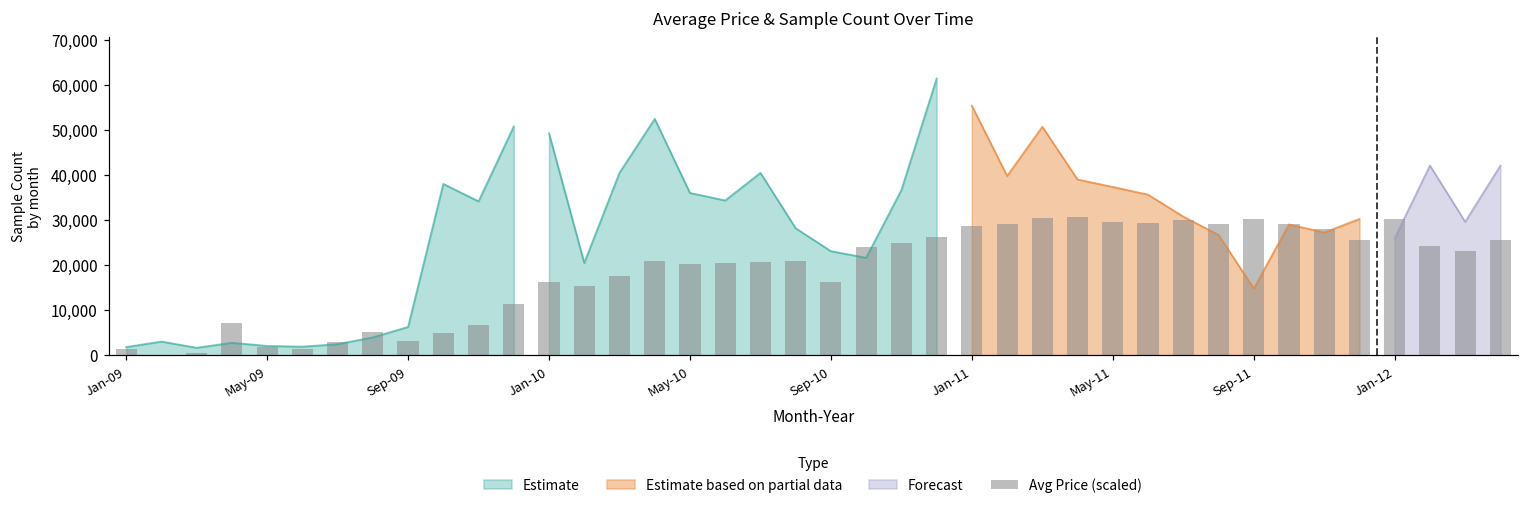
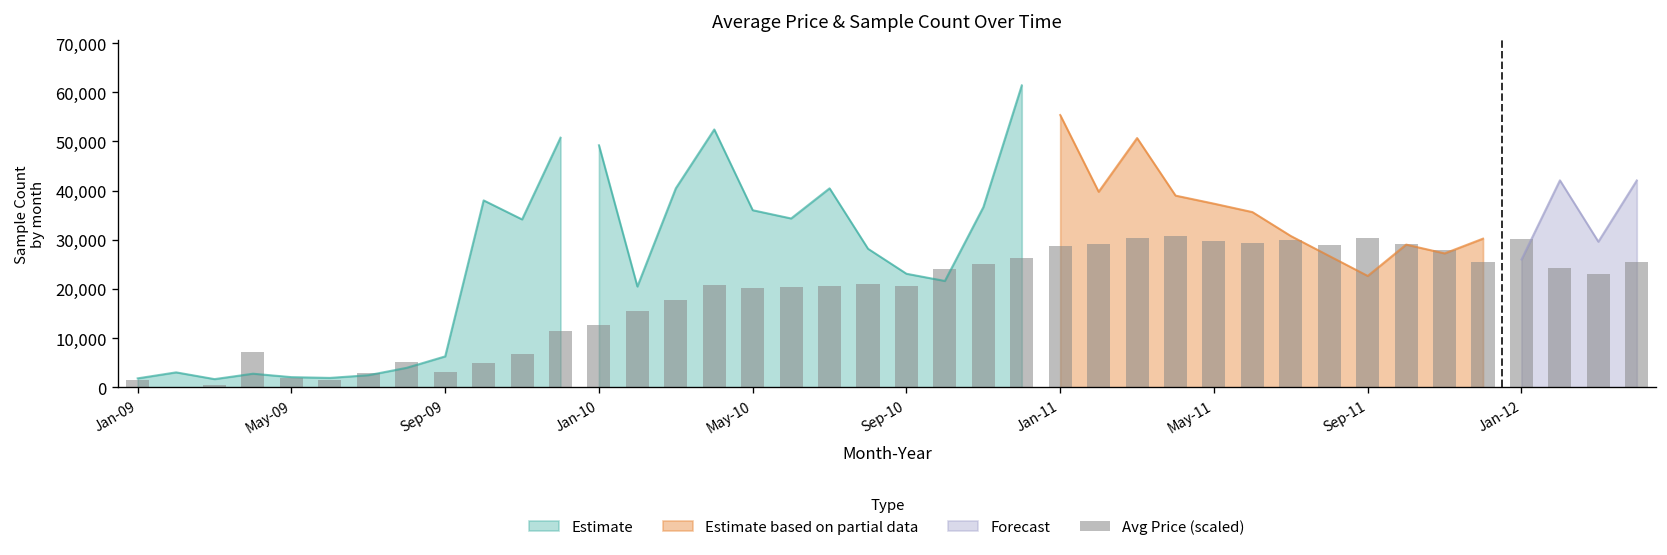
  {
    "Avg Price (scaled)": {
      "Jan-09": "1,000",
      "May-09": "2,000",
      "Sep-09": "3,000",
-     "Jan-10": "16,000",
+     "Jan-10": "13,000",
      "May-10": "20,000",
-     "Sep-10": "16,000",
+     "Sep-10": "21,000",
      "Jan-11": "29,000",
      "May-11": "30,000",
      "Sep-11": "30,000",
      "Jan-12": "30,000"
    },
    "Estimate based on partial data": {
      "Jan-11": "55,000",
      "May-11": "37,000",
-     "Sep-11": "15,000"
+     "Sep-11": "23,000"
    }
  }
